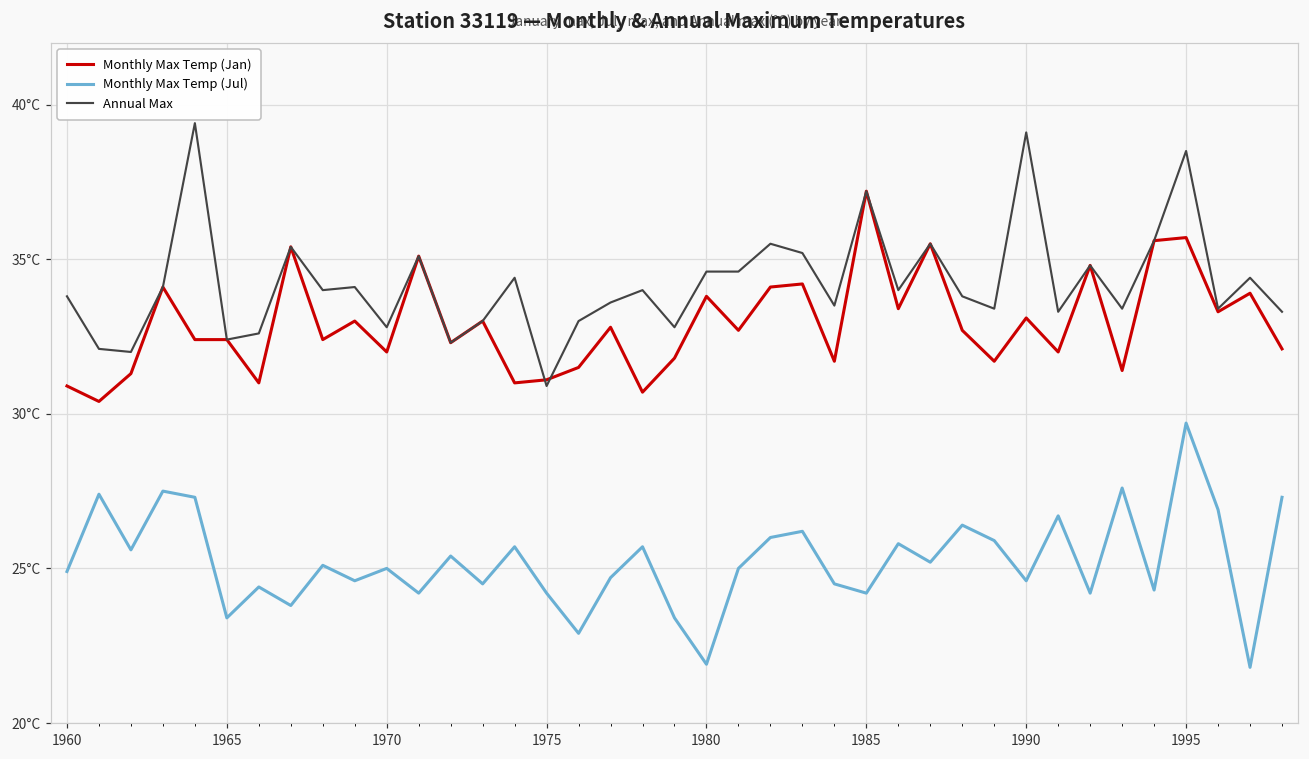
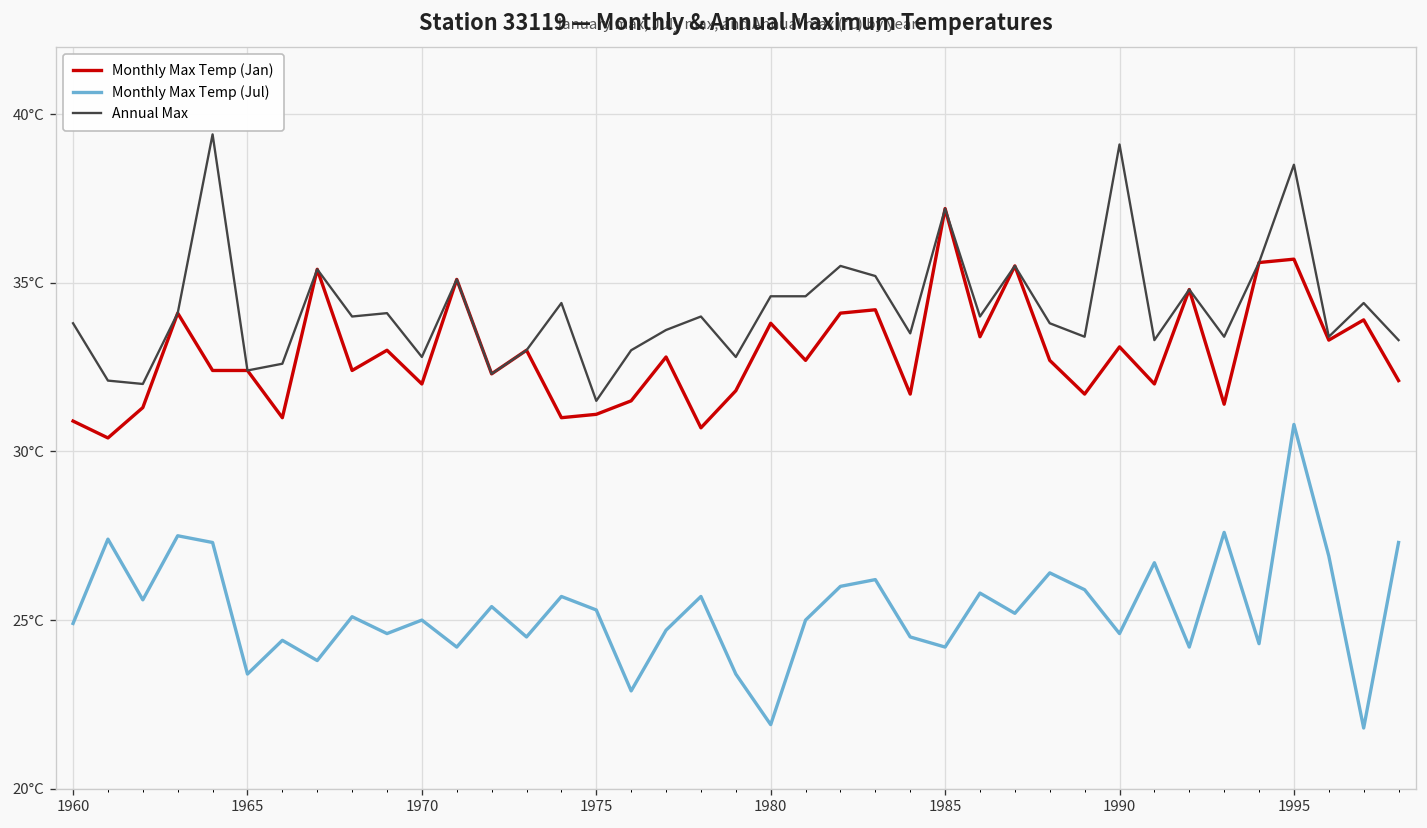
  {
    "Monthly Max Temp (Jan)": {
      "1960": "30.9°C",
      "1970": "32.0°C",
      "1975": "31.1°C",
      "1980": "33.8°C",
      "1990": "33.1°C",
      "1995": "35.7°C"
    },
    "Monthly Max Temp (Jul)": {
      "1960": "24.9°C",
      "1965": "23.4°C",
      "1970": "25.0°C",
-     "1975": "24.2°C",
+     "1975": "25.3°C",
      "1980": "21.9°C",
      "1985": "24.2°C",
      "1990": "24.6°C",
-     "1995": "29.7°C"
+     "1995": "30.8°C"
    },
    "Annual Max": {
      "1960": "33.8°C",
      "1970": "32.8°C",
-     "1975": "30.9°C",
+     "1975": "31.5°C",
      "1980": "34.6°C",
      "1990": "39.1°C",
      "1995": "38.5°C"
    }
  }
